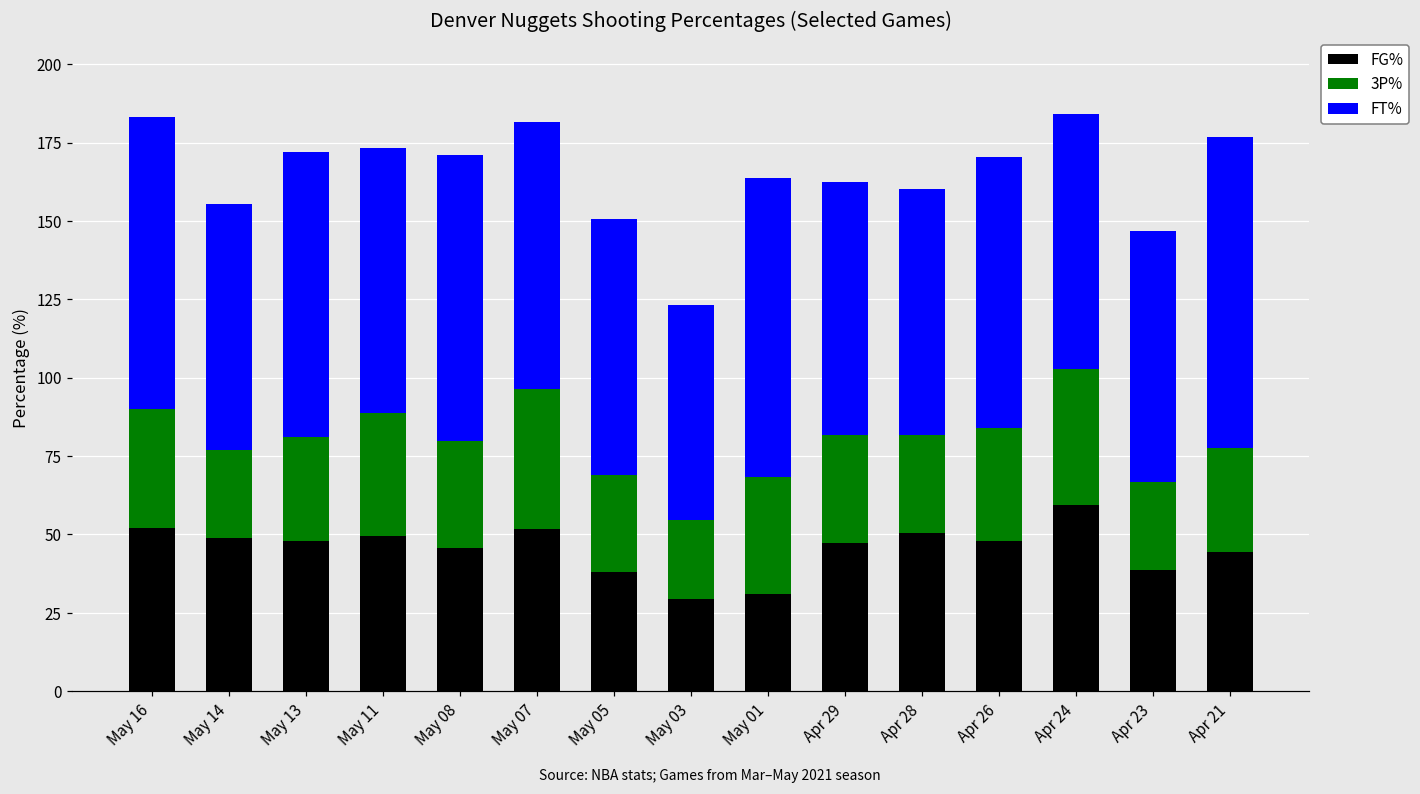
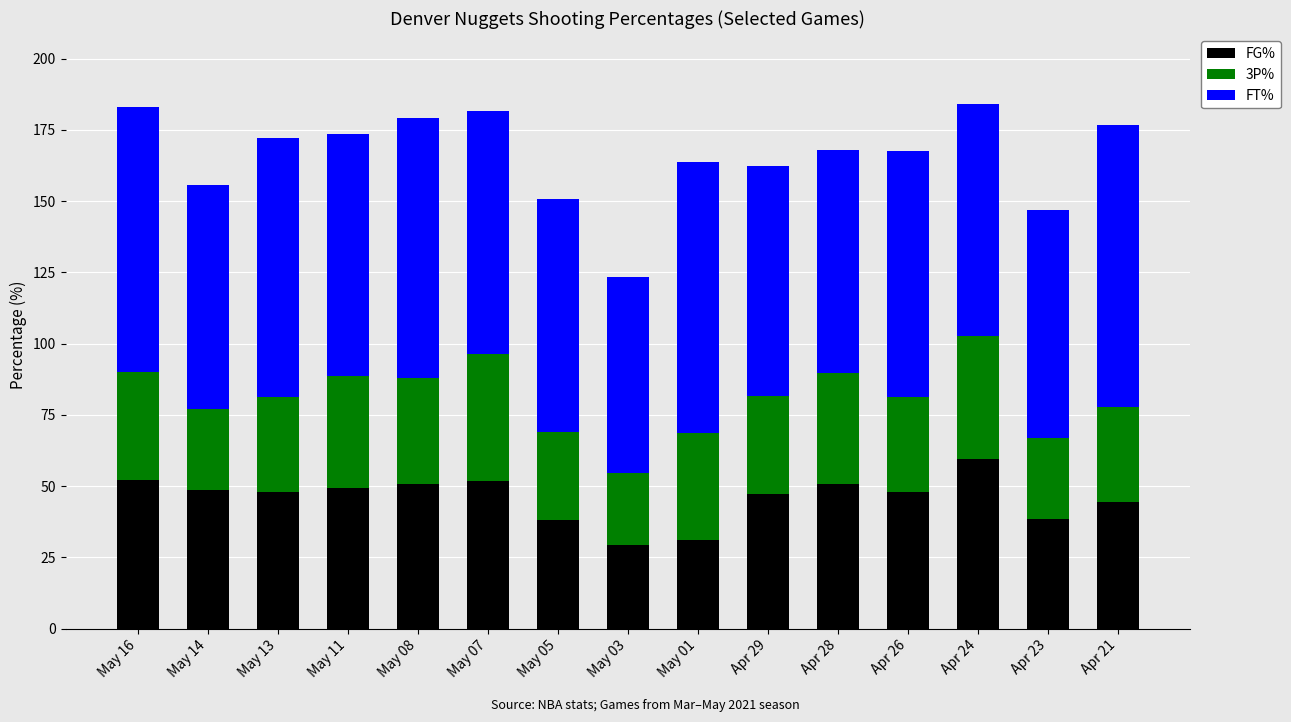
  {
    "FG%": {
      "May 16": 52,
      "May 14": 49,
      "May 13": 48,
      "May 11": 49,
-     "May 08": 46,
+     "May 08": 51,
      "May 07": 52,
      "May 05": 38,
      "May 03": 30,
      "May 01": 31,
      "Apr 29": 47,
      "Apr 28": 51,
      "Apr 26": 48,
      "Apr 24": 60,
      "Apr 23": 39,
      "Apr 21": 44
    },
    "3P%": {
      "May 16": 38,
      "May 14": 28,
      "May 13": 33,
      "May 11": 39,
-     "May 08": 34,
+     "May 08": 37,
      "May 07": 45,
      "May 05": 31,
      "May 03": 25,
      "May 01": 37,
      "Apr 29": 34,
-     "Apr 28": 31,
-     "Apr 26": 36,
+     "Apr 28": 39,
+     "Apr 26": 33,
      "Apr 24": 43,
      "Apr 23": 28,
      "Apr 21": 33
    },
    "FT%": {
      "May 16": 93,
      "May 14": 79,
      "May 13": 91,
      "May 11": 85,
      "May 08": 91,
      "May 07": 85,
      "May 05": 82,
      "May 03": 69,
      "May 01": 95,
      "Apr 29": 81,
      "Apr 28": 78,
      "Apr 26": 86,
      "Apr 24": 81,
      "Apr 23": 80,
      "Apr 21": 99
    }
  }
